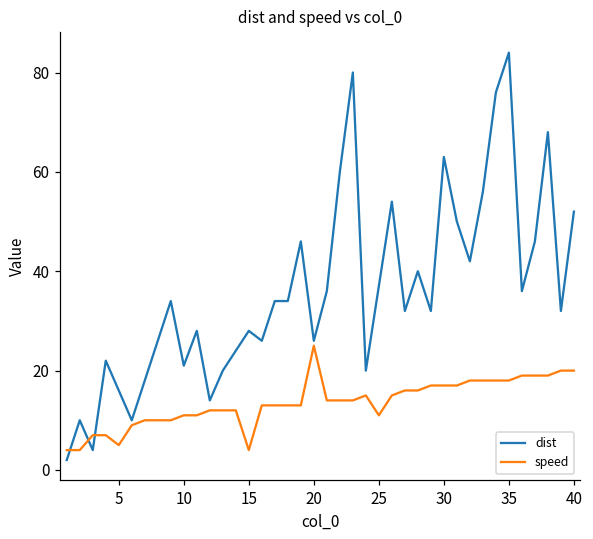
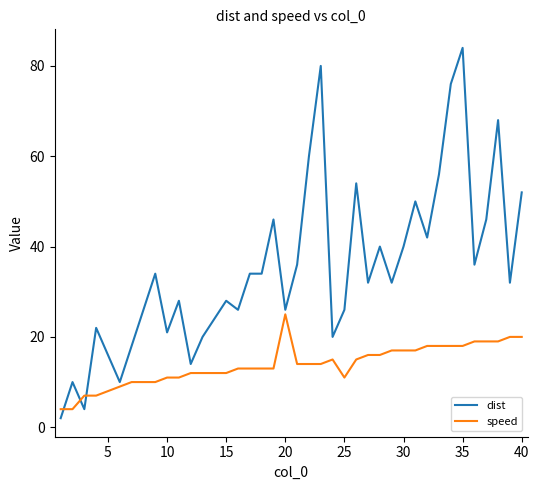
  {
    "dist": {
      "5": 16,
      "10": 21,
      "15": 28,
      "20": 26,
-     "25": 37,
-     "30": 63,
+     "25": 26,
+     "30": 40,
      "35": 84,
      "40": 52
    },
    "speed": {
-     "5": 5,
+     "5": 8,
      "10": 11,
-     "15": 4,
+     "15": 12,
      "20": 25,
      "25": 11,
      "30": 17,
      "35": 18,
      "40": 20
    }
  }
